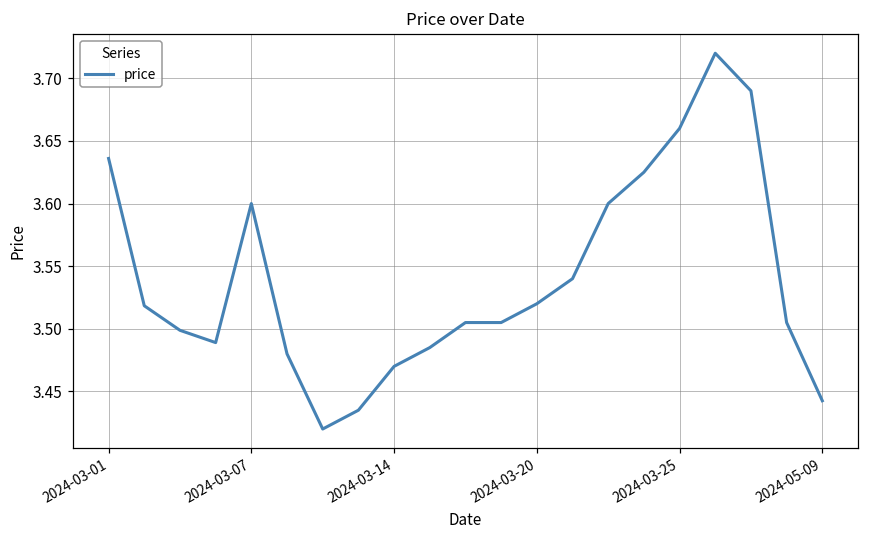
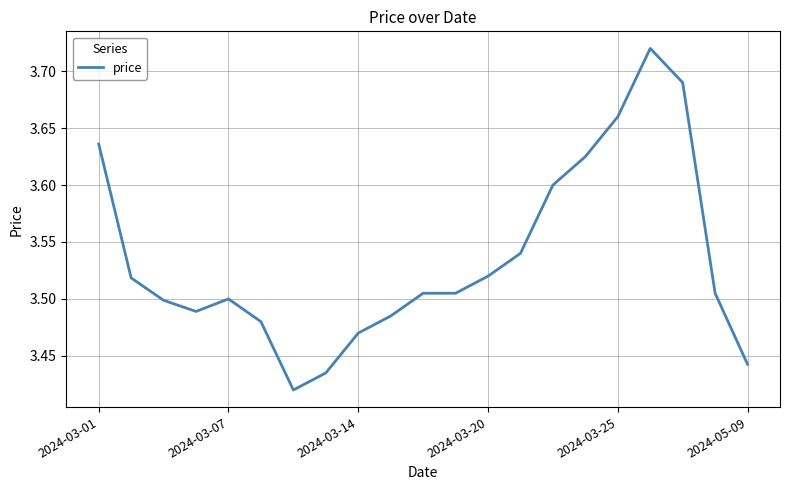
  {
    "2024-03-01": 3.636,
-   "2024-03-07": 3.6,
+   "2024-03-07": 3.5,
    "2024-03-14": 3.470,
    "2024-05-09": 3.443
  }
